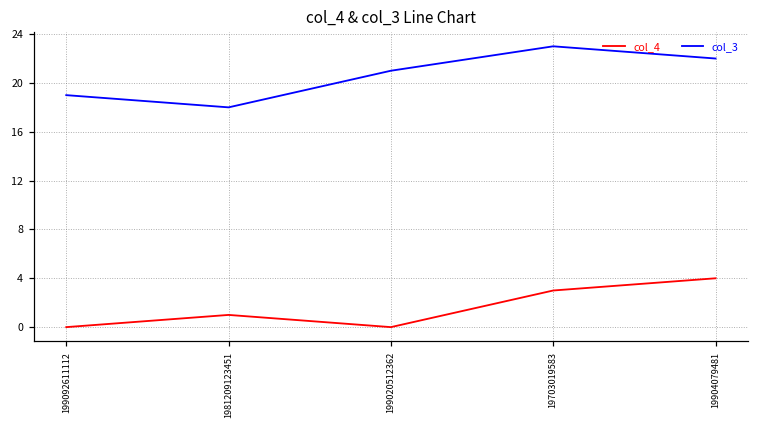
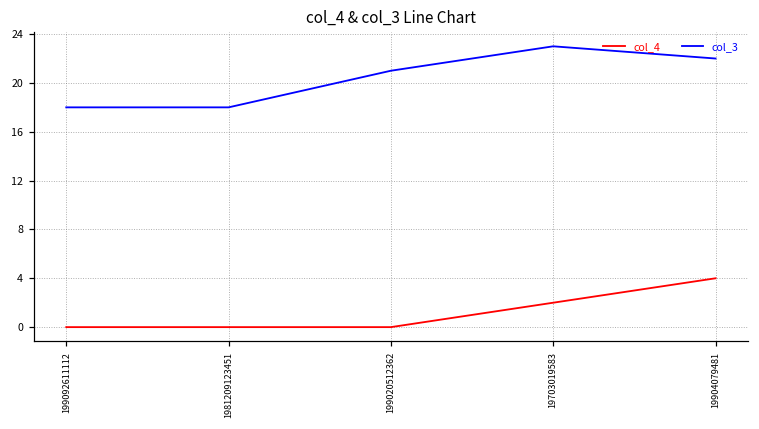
  {
    "col_4": {
      "199092611112": 0,
-     "1981209123451": 1,
+     "1981209123451": 0,
      "199020512362": 0,
-     "19703019583": 3,
+     "19703019583": 2,
      "19904079481": 4
    },
    "col_3": {
-     "199092611112": 19,
+     "199092611112": 18,
      "1981209123451": 18,
      "199020512362": 21,
      "19703019583": 23,
      "19904079481": 22
    }
  }
